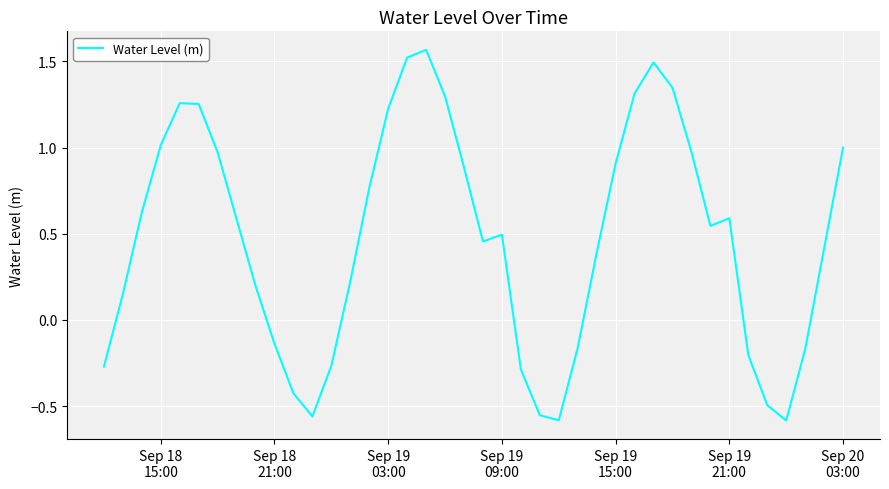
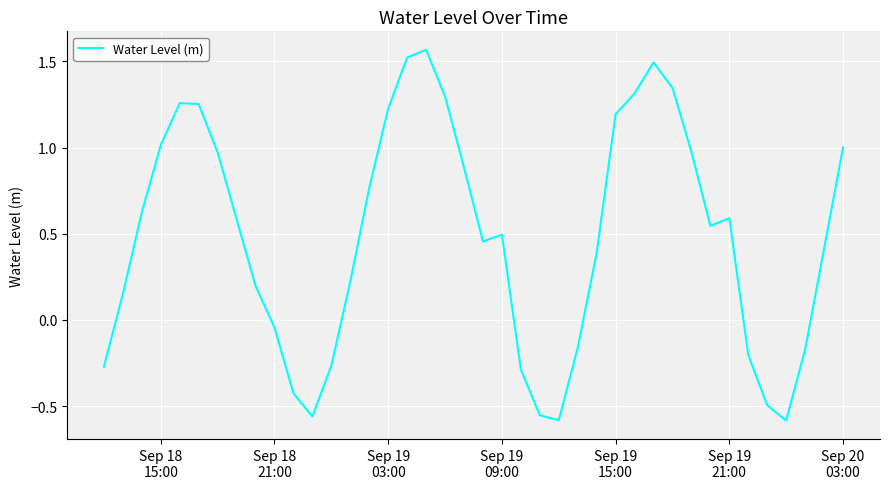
  {
    "Sep 18 15:00": 1.01,
-   "Sep 18 21:00": -0.14,
+   "Sep 18 21:00": -0.04,
    "Sep 19 03:00": 1.23,
    "Sep 19 09:00": 0.49,
-   "Sep 19 15:00": 0.91,
+   "Sep 19 15:00": 1.19,
    "Sep 19 21:00": 0.59,
    "Sep 20 03:00": 1.00
  }
